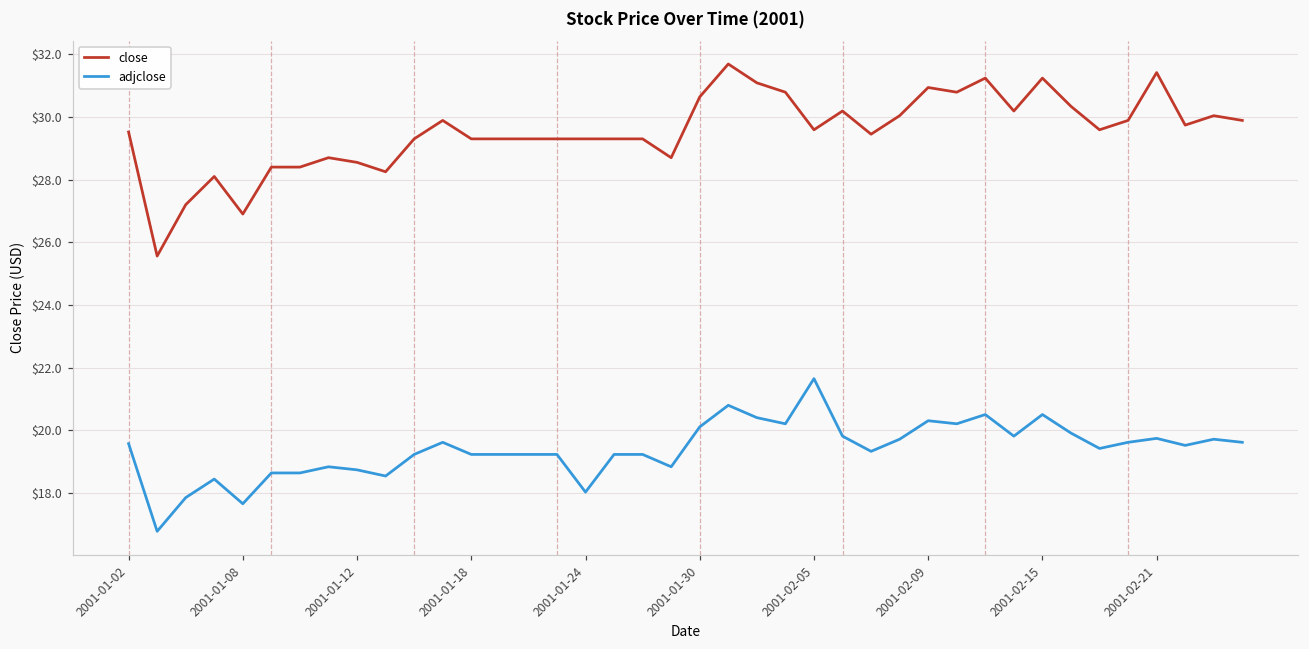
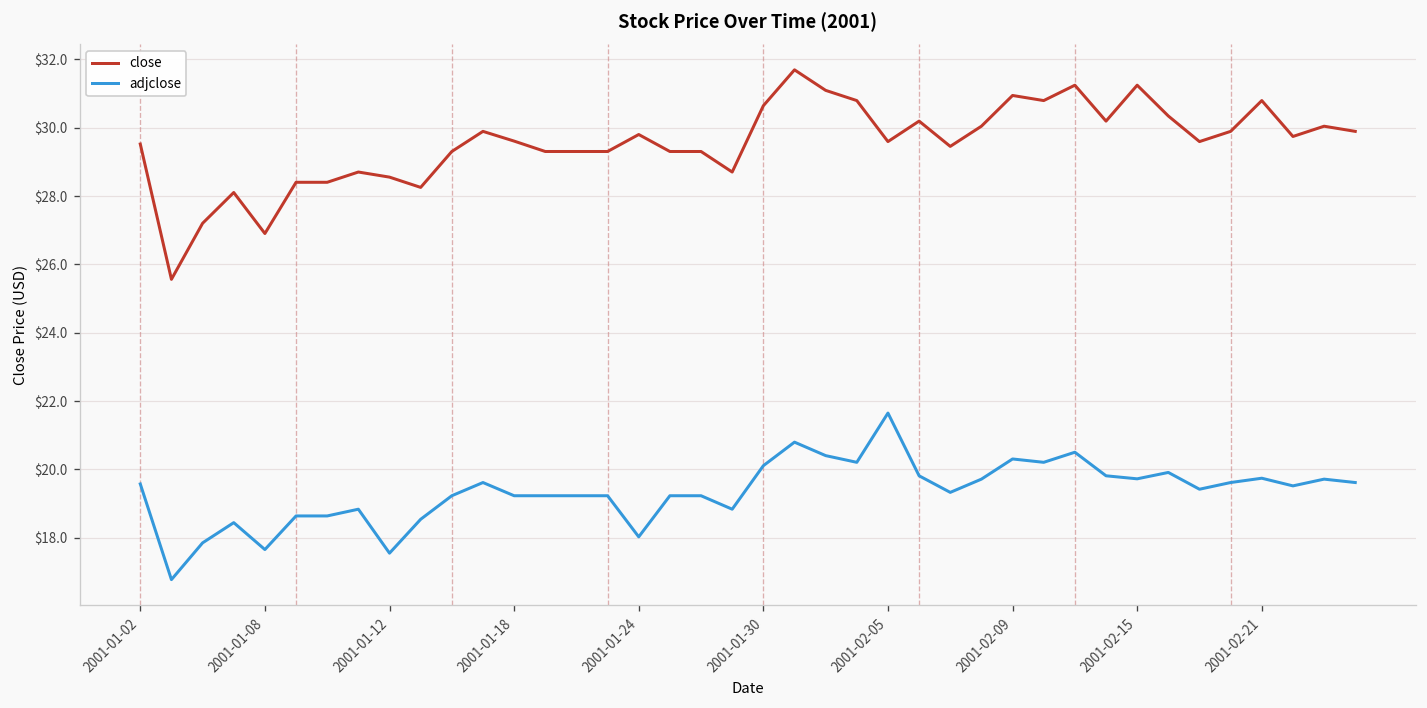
  {
    "close": {
      "2001-01-02": "$29.5",
      "2001-01-08": "$26.9",
      "2001-01-12": "$28.6",
-     "2001-01-18": "$29.3",
-     "2001-01-24": "$29.3",
+     "2001-01-18": "$29.6",
+     "2001-01-24": "$29.8",
      "2001-01-30": "$30.6",
      "2001-02-05": "$29.6",
      "2001-02-09": "$30.9",
      "2001-02-15": "$31.2",
-     "2001-02-21": "$31.4"
+     "2001-02-21": "$30.8"
    },
    "adjclose": {
      "2001-01-02": "$19.6",
      "2001-01-08": "$17.7",
-     "2001-01-12": "$18.7",
+     "2001-01-12": "$17.6",
      "2001-01-18": "$19.2",
      "2001-01-24": "$18.0",
      "2001-01-30": "$20.1",
      "2001-02-05": "$21.7",
      "2001-02-09": "$20.3",
-     "2001-02-15": "$20.5",
+     "2001-02-15": "$19.7",
      "2001-02-21": "$19.7"
    }
  }
